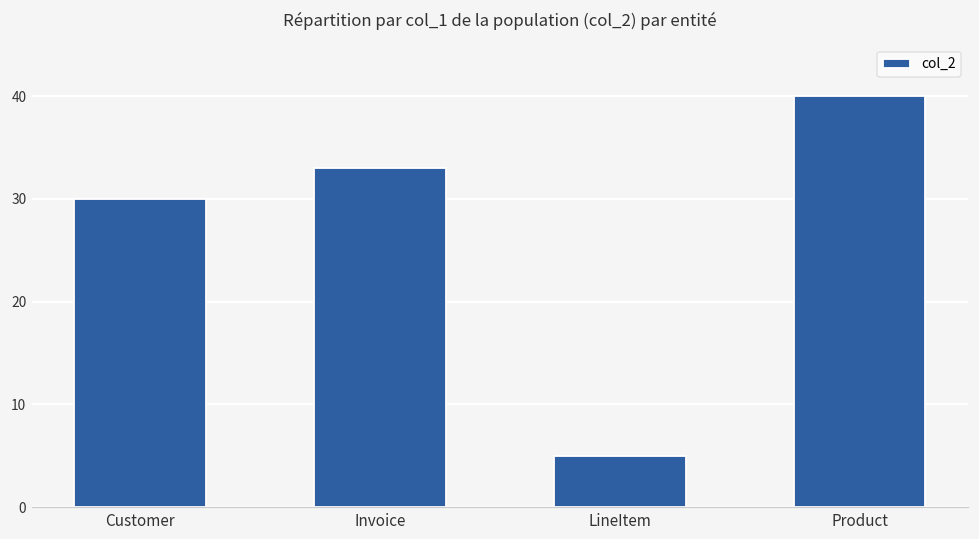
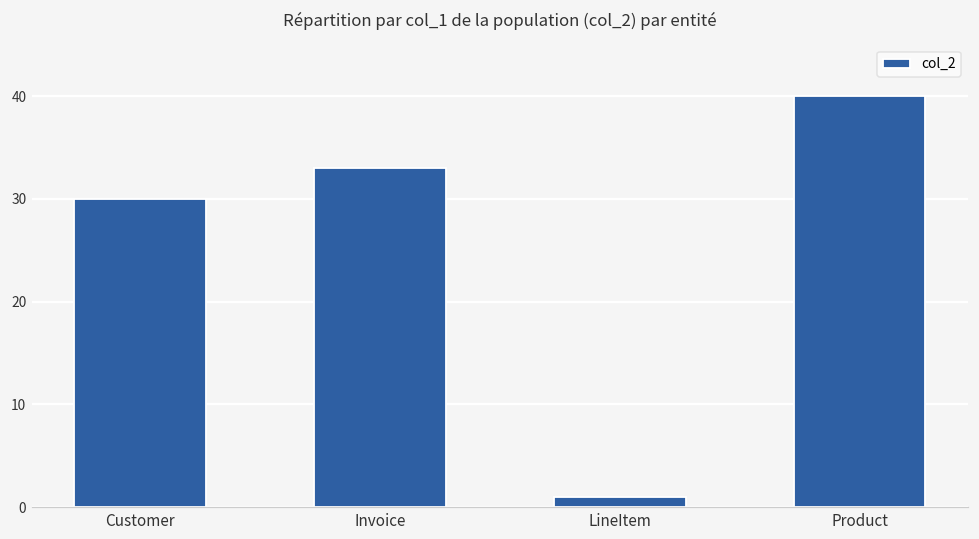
  {
    "Customer": 30,
    "Invoice": 33,
-   "LineItem": 5,
+   "LineItem": 1,
    "Product": 40
  }
